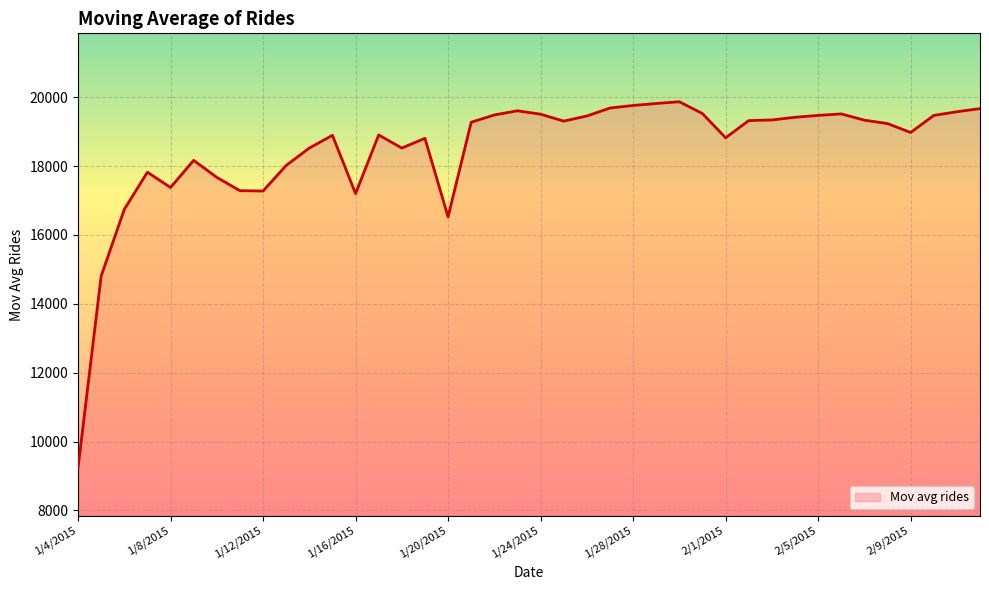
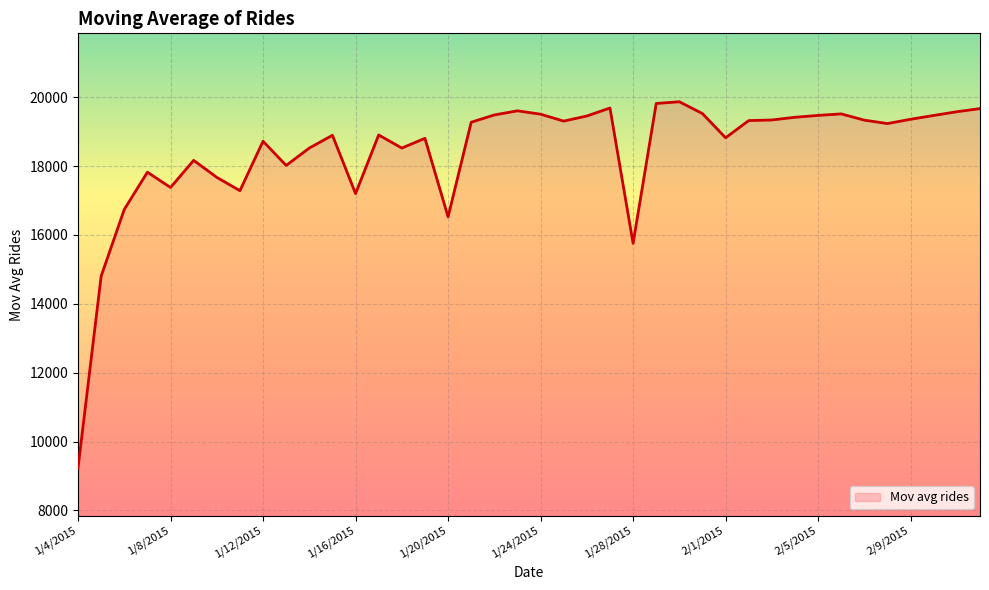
  {
    "1/4/2015": 9200,
    "1/8/2015": 17400,
-   "1/12/2015": 17300,
+   "1/12/2015": 18700,
    "1/16/2015": 17200,
    "1/20/2015": 16500,
    "1/24/2015": 19500,
-   "1/28/2015": 19800,
+   "1/28/2015": 15800,
    "2/1/2015": 18800,
    "2/5/2015": 19500,
-   "2/9/2015": 19000
+   "2/9/2015": 19400
  }
